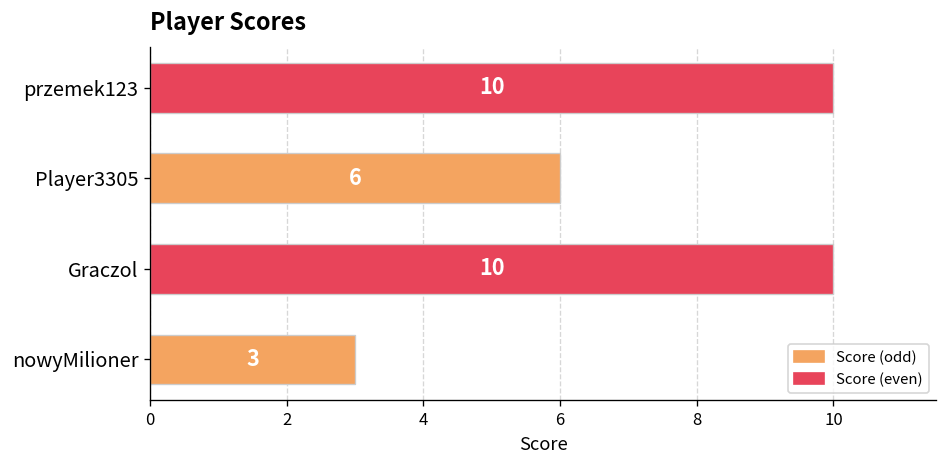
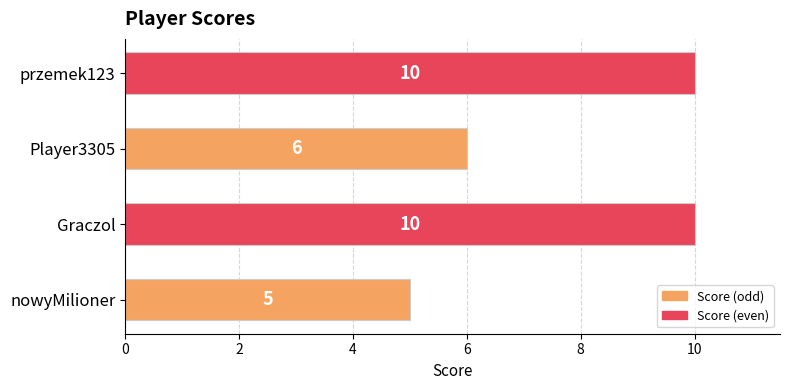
  {
    "przemek123": 10,
    "Player3305": 6,
    "Graczol": 10,
-   "nowyMilioner": 3
+   "nowyMilioner": 5
  }
